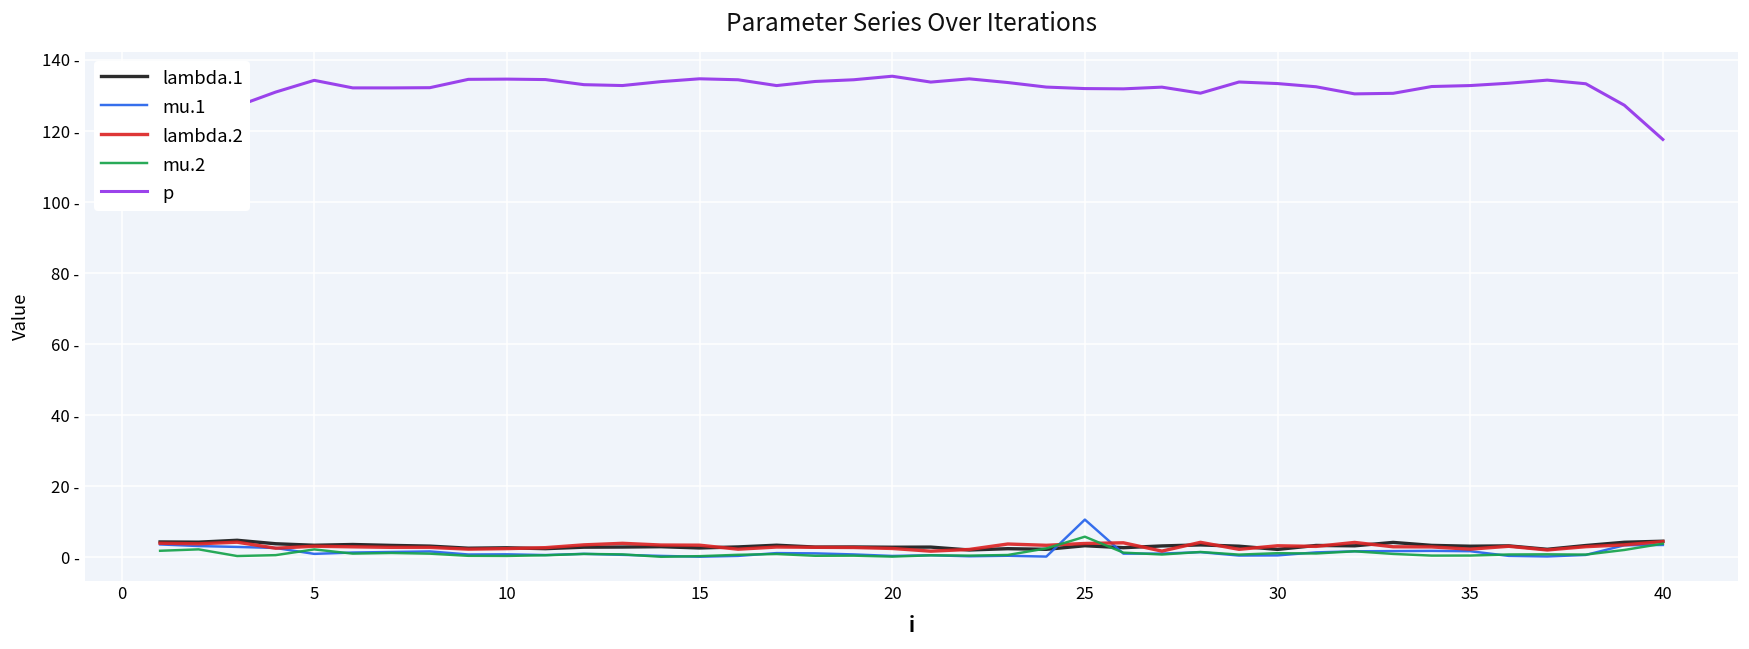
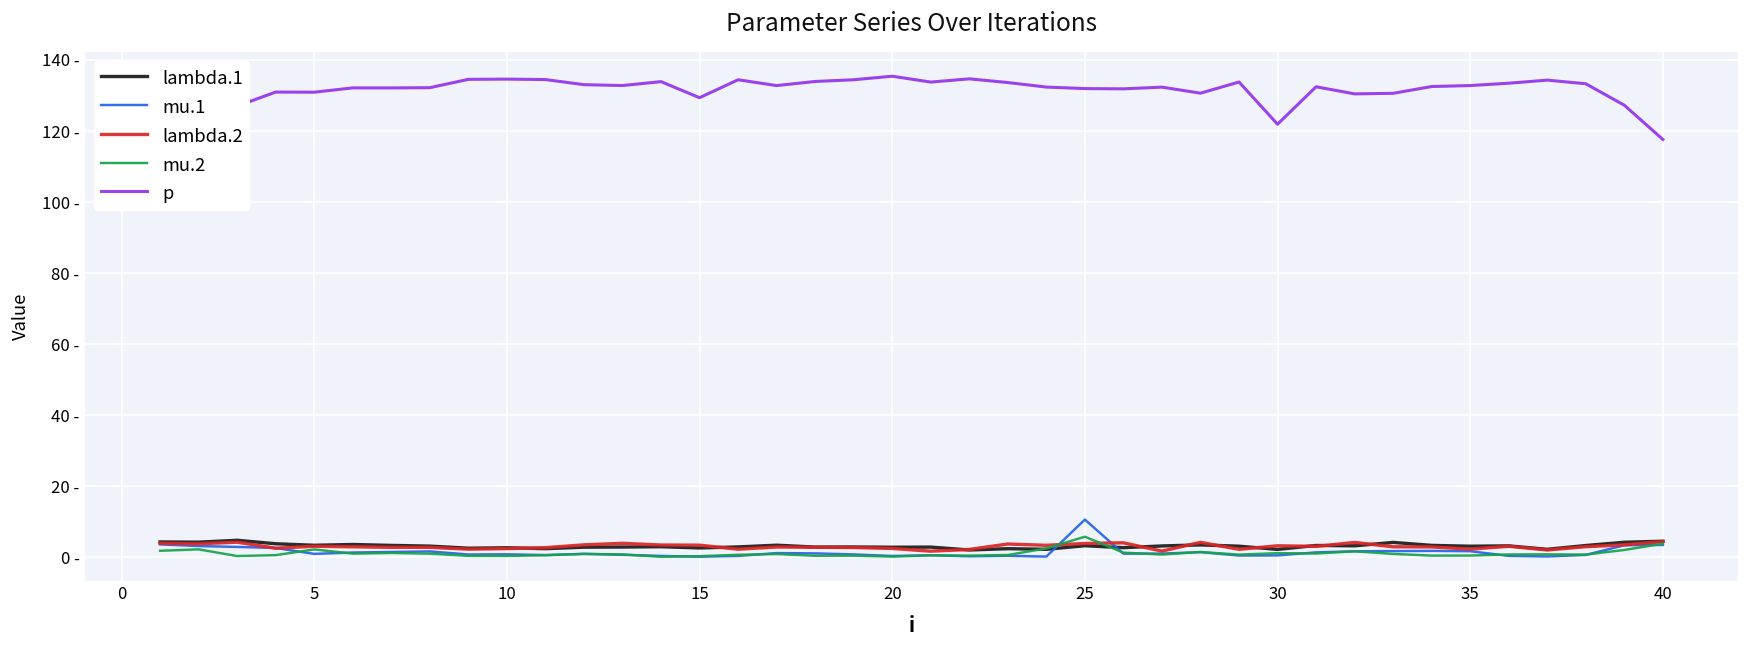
  {
    "lambda.1": {
      "30": "2 -",
      "35": "3 -"
    },
    "mu.1": {
      "5": "1 -",
      "25": "11 -"
    },
    "lambda.2": {
      "30": "3 -"
    },
    "mu.2": {
      "5": "2 -",
      "25": "6 -",
      "35": "0 -"
    },
    "p": {
-     "5": "134 -",
+     "5": "131 -",
      "10": "135 -",
-     "15": "135 -",
+     "15": "129 -",
      "20": "135 -",
      "25": "132 -",
-     "30": "133 -",
+     "30": "122 -",
      "35": "133 -",
      "40": "118 -"
    }
  }
